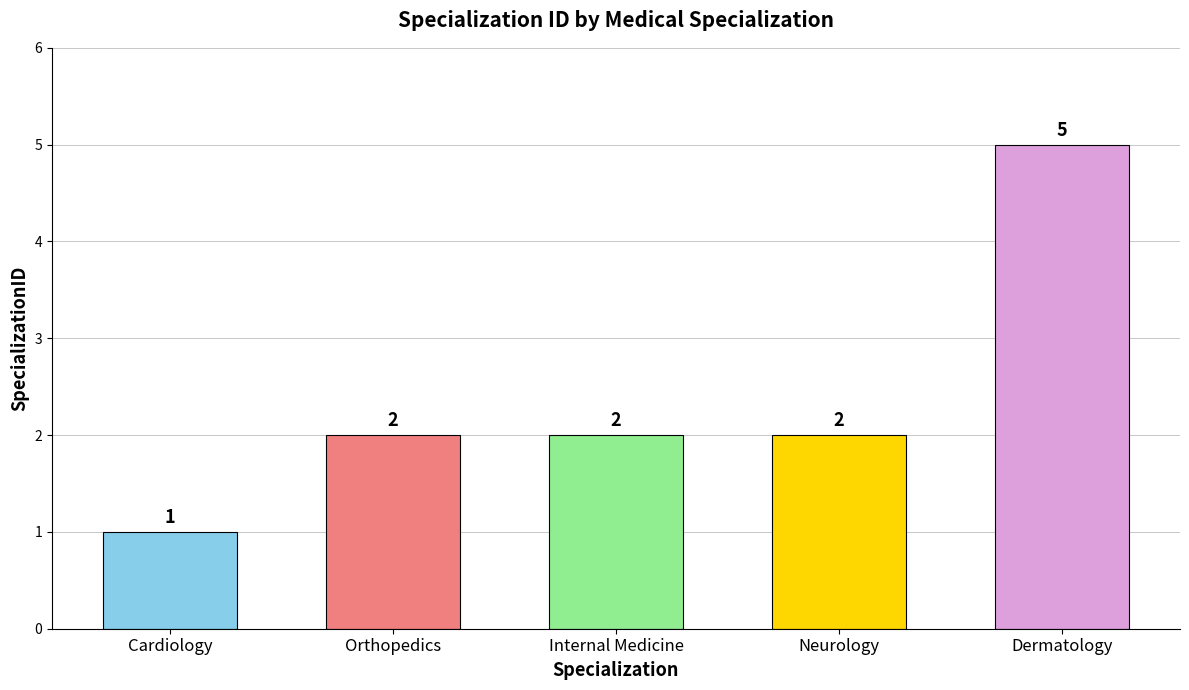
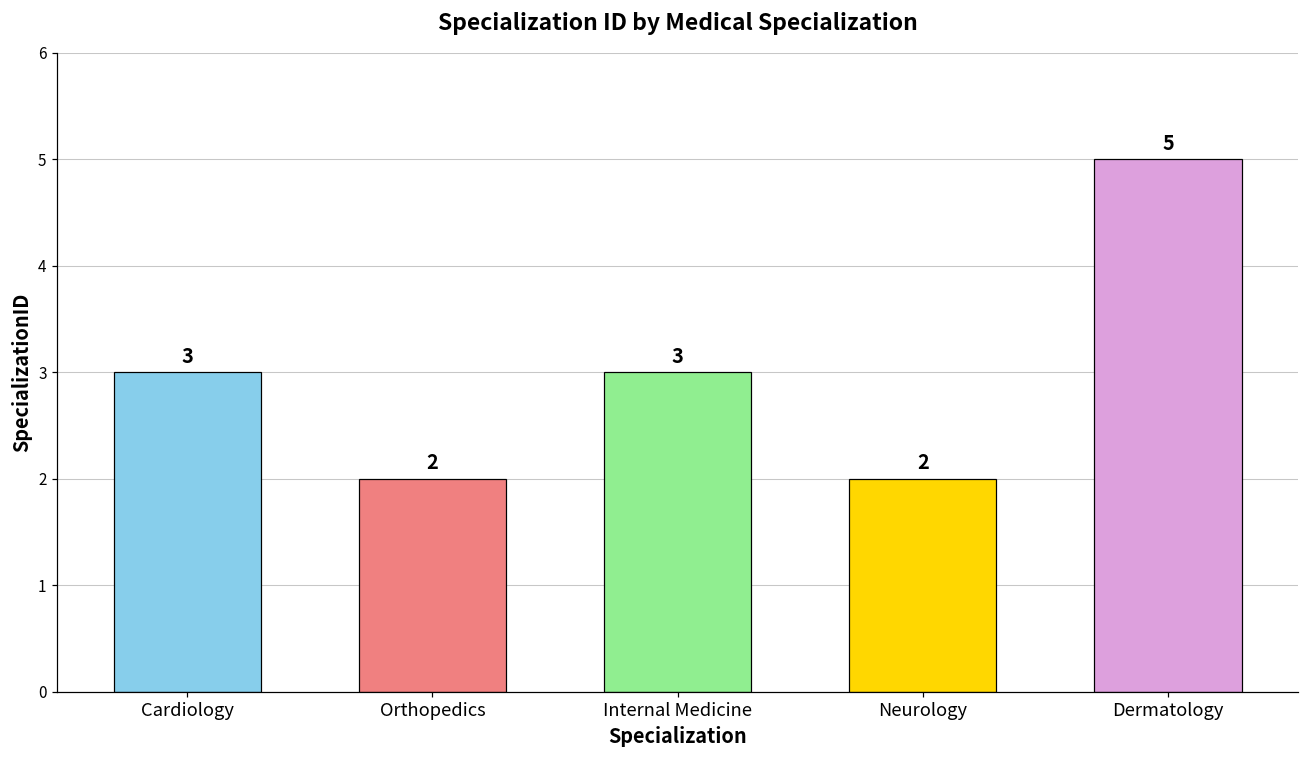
  {
-   "Cardiology": 1,
+   "Cardiology": 3,
    "Orthopedics": 2,
-   "Internal Medicine": 2,
+   "Internal Medicine": 3,
    "Neurology": 2,
    "Dermatology": 5
  }
